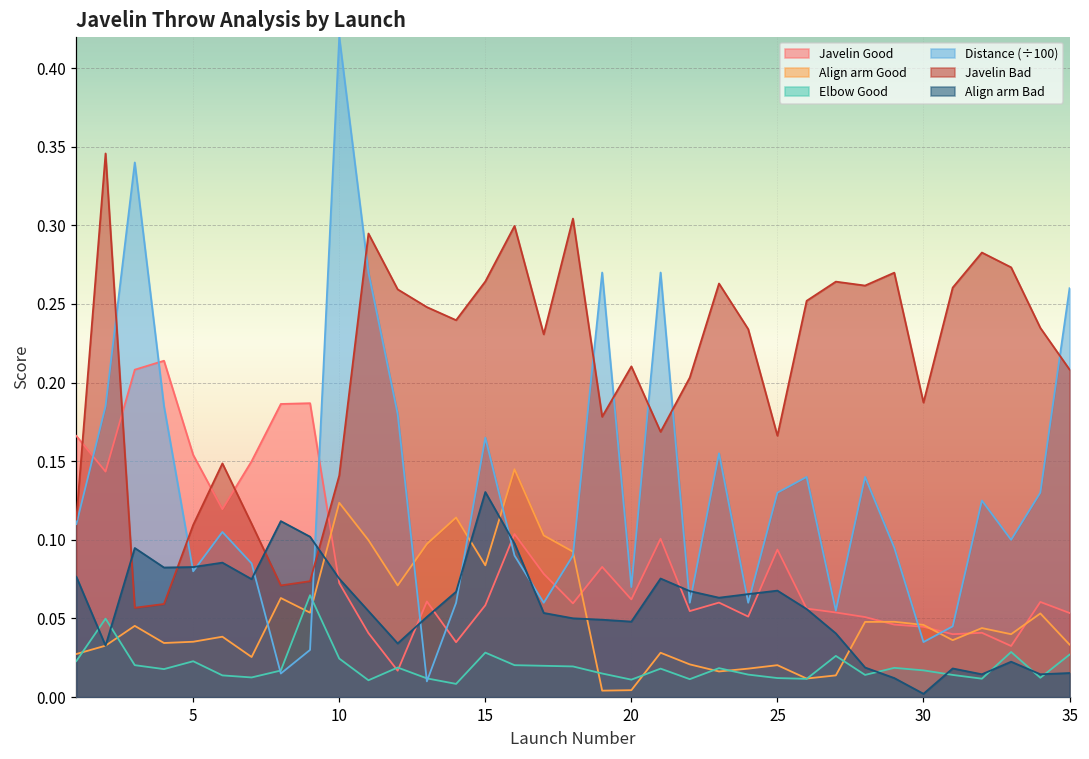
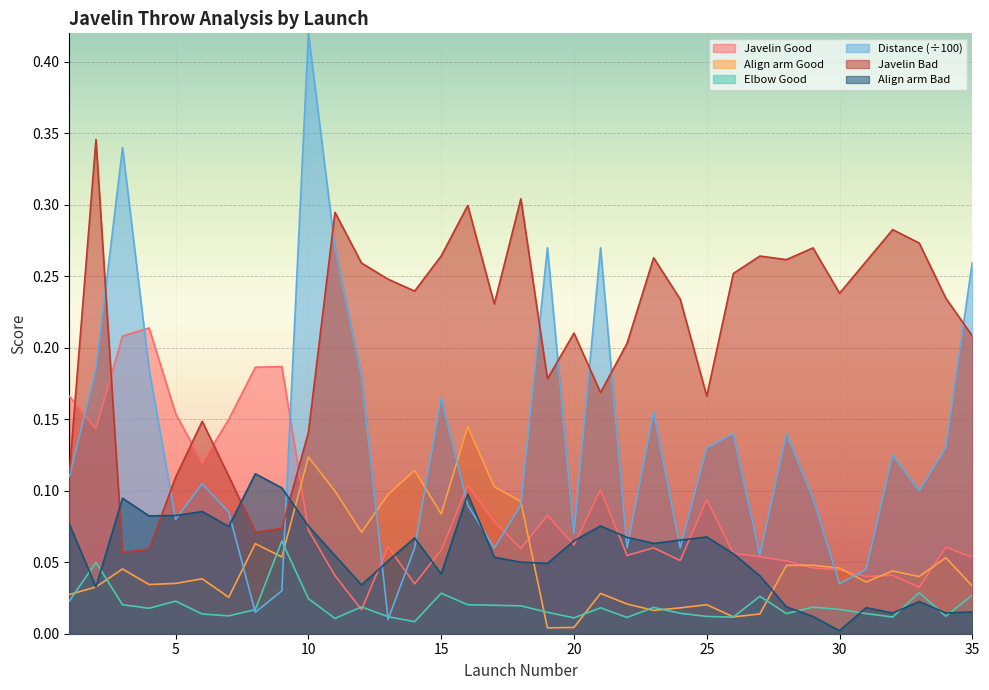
  {
    "Javelin Bad": {
      "5": 0.110,
      "10": 0.141,
      "15": 0.264,
      "20": 0.210,
      "25": 0.166,
-     "30": 0.187,
+     "30": 0.238,
      "35": 0.208
    },
    "Align arm Bad": {
      "5": 0.083,
      "10": 0.075,
-     "15": 0.130,
-     "20": 0.048,
+     "15": 0.042,
+     "20": 0.065,
      "25": 0.068,
      "30": 0.002,
      "35": 0.015
    }
  }
